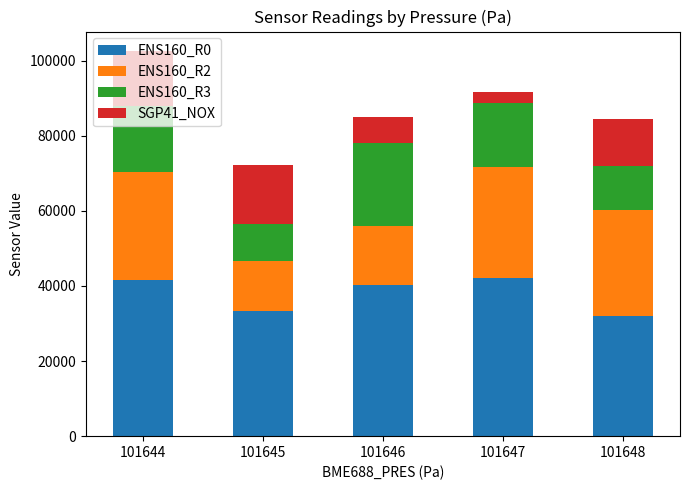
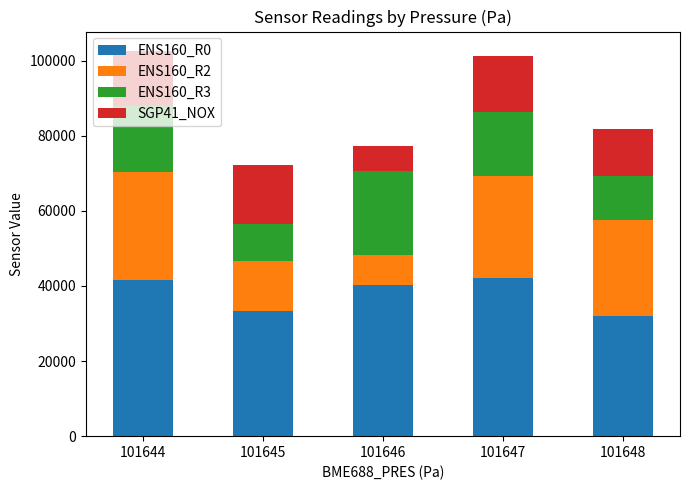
  {
    "ENS160_R0": {
      "101644": 42000,
      "101645": 33000,
      "101646": 40000,
      "101647": 42000,
      "101648": 32000
    },
    "ENS160_R2": {
      "101644": 29000,
      "101645": 13000,
-     "101646": 16000,
-     "101647": 30000,
-     "101648": 28000
+     "101646": 8000,
+     "101647": 27000,
+     "101648": 25000
    },
    "ENS160_R3": {
      "101645": 10000,
      "101646": 22000,
      "101647": 17000,
      "101648": 12000
    },
    "SGP41_NOX": {
      "101645": 16000,
      "101646": 7000,
-     "101647": 3000,
+     "101647": 15000,
      "101648": 13000
    }
  }
